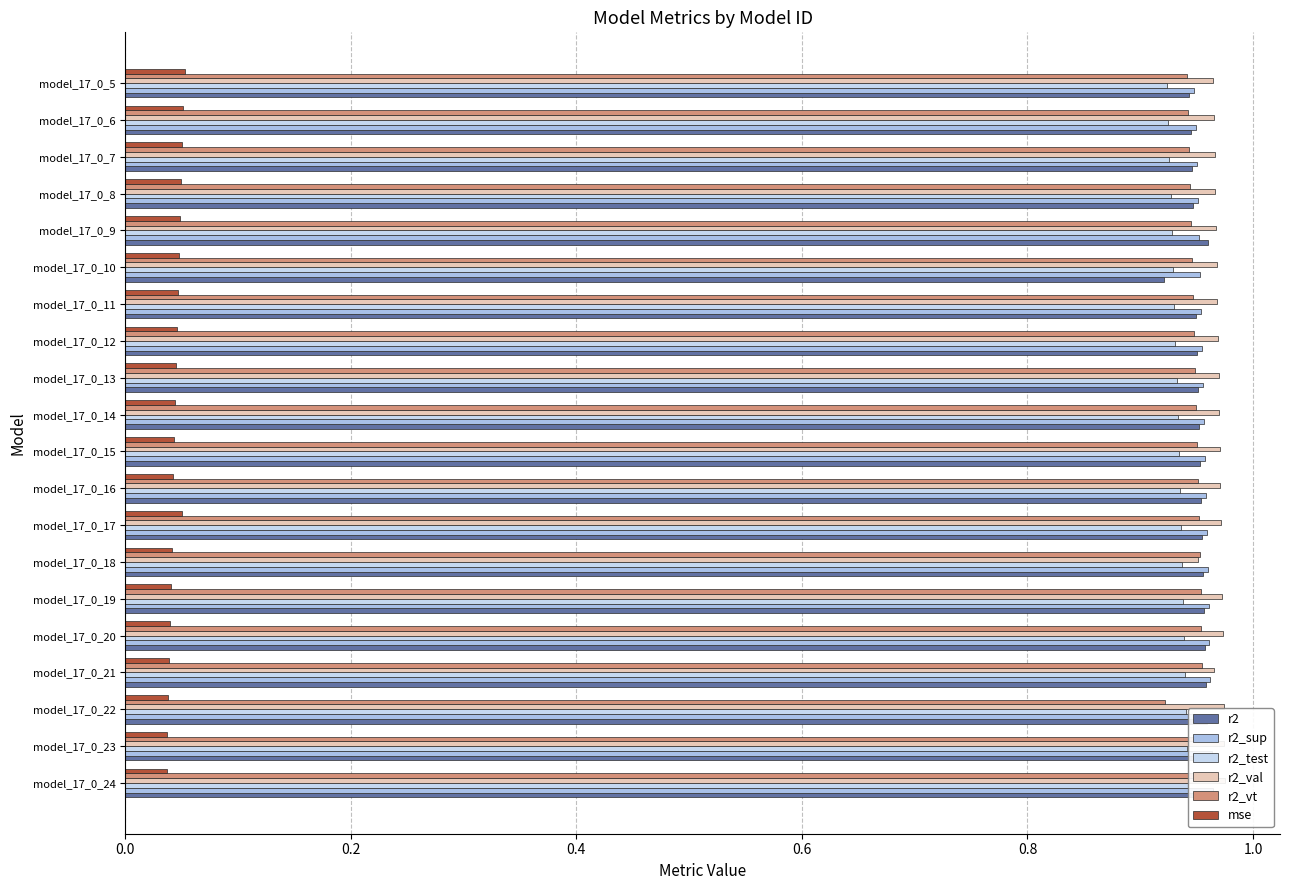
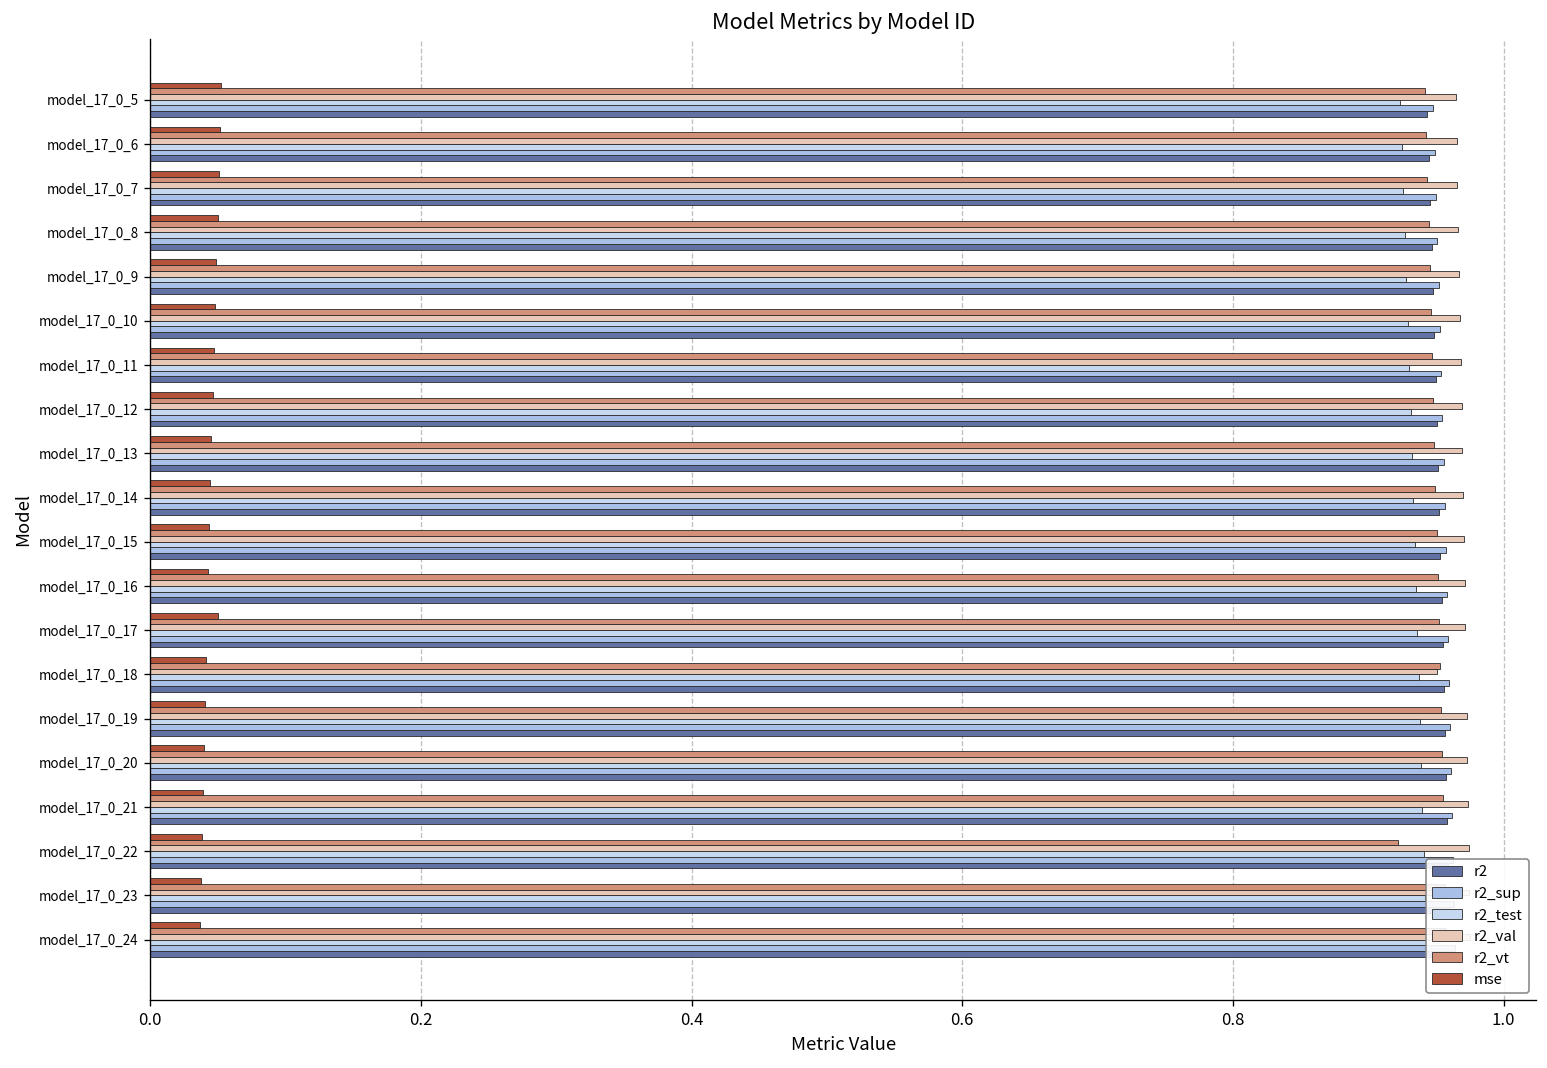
  {
    "r2": {
      "model_17_0_5": 0.944,
      "model_17_0_6": 0.945,
      "model_17_0_7": 0.946,
      "model_17_0_8": 0.947,
-     "model_17_0_9": 0.960,
-     "model_17_0_10": 0.921,
+     "model_17_0_9": 0.948,
+     "model_17_0_10": 0.949,
      "model_17_0_11": 0.950,
      "model_17_0_12": 0.951,
      "model_17_0_13": 0.951,
      "model_17_0_14": 0.952,
      "model_17_0_15": 0.953,
      "model_17_0_16": 0.954,
      "model_17_0_17": 0.955,
      "model_17_0_18": 0.956,
      "model_17_0_19": 0.957,
      "model_17_0_20": 0.957,
      "model_17_0_21": 0.958
    },
    "r2_val": {
      "model_17_0_5": 0.965,
      "model_17_0_6": 0.965,
      "model_17_0_7": 0.966,
      "model_17_0_8": 0.966,
      "model_17_0_9": 0.967,
      "model_17_0_10": 0.968,
      "model_17_0_11": 0.968,
      "model_17_0_12": 0.969,
      "model_17_0_13": 0.969,
      "model_17_0_14": 0.970,
      "model_17_0_15": 0.971,
      "model_17_0_16": 0.971,
      "model_17_0_17": 0.972,
      "model_17_0_18": 0.951,
      "model_17_0_19": 0.973,
      "model_17_0_20": 0.973,
-     "model_17_0_21": 0.965,
+     "model_17_0_21": 0.974,
      "model_17_0_22": 0.974
    },
    "r2_vt": {
      "model_17_0_5": 0.942,
      "model_17_0_6": 0.943,
      "model_17_0_7": 0.944,
      "model_17_0_8": 0.945,
      "model_17_0_9": 0.945,
      "model_17_0_10": 0.946,
      "model_17_0_11": 0.947,
      "model_17_0_12": 0.948,
      "model_17_0_13": 0.949,
      "model_17_0_14": 0.950,
      "model_17_0_15": 0.950,
      "model_17_0_16": 0.951,
      "model_17_0_17": 0.952,
      "model_17_0_18": 0.953,
      "model_17_0_19": 0.953,
      "model_17_0_20": 0.954,
      "model_17_0_21": 0.955,
      "model_17_0_22": 0.922
    },
    "mse": {
      "model_17_0_5": 0.053,
      "model_17_0_6": 0.052,
      "model_17_0_7": 0.051,
      "model_17_0_8": 0.050,
      "model_17_0_9": 0.049,
      "model_17_0_10": 0.048,
      "model_17_0_11": 0.047,
      "model_17_0_12": 0.046,
      "model_17_0_13": 0.045,
      "model_17_0_14": 0.044,
      "model_17_0_15": 0.044,
      "model_17_0_16": 0.043,
      "model_17_0_17": 0.050,
      "model_17_0_18": 0.041,
      "model_17_0_19": 0.040,
      "model_17_0_20": 0.040,
      "model_17_0_21": 0.039,
      "model_17_0_22": 0.038,
      "model_17_0_23": 0.038,
      "model_17_0_24": 0.037
    }
  }
